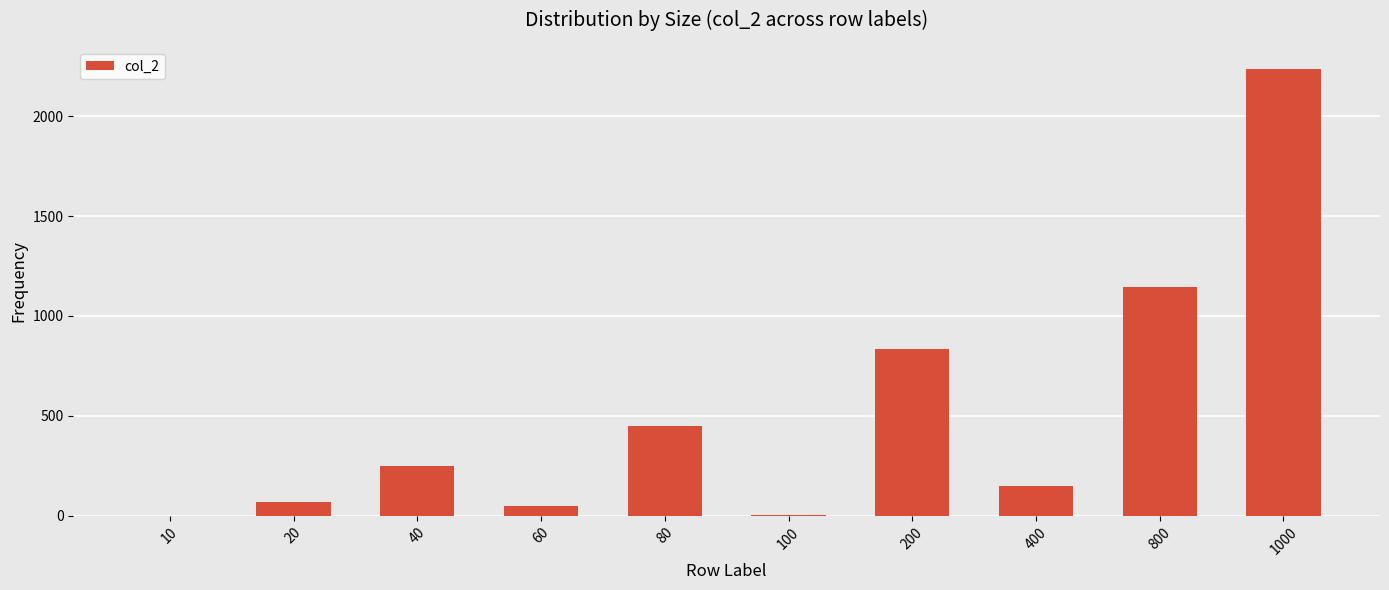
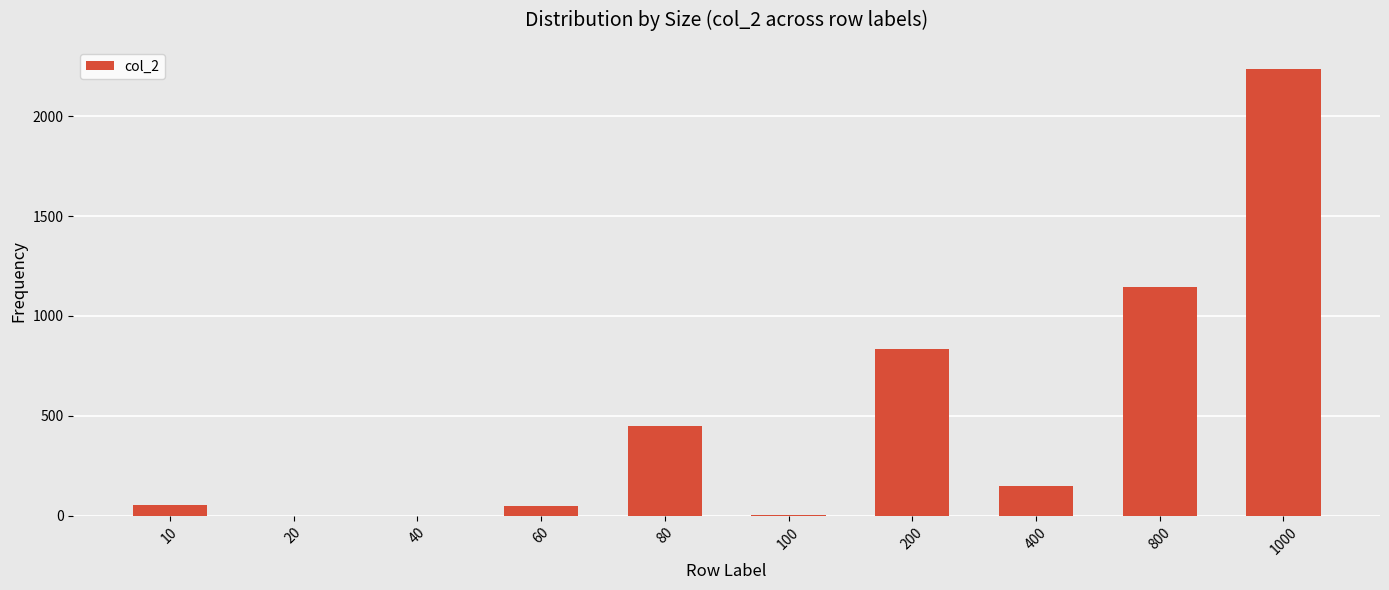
  {
-   "10": 0,
-   "20": 70,
-   "40": 250,
+   "10": 50,
+   "20": 0,
+   "40": 0,
    "60": 50,
    "80": 450,
    "200": 830,
    "400": 150,
    "800": 1140,
    "1000": 2230
  }
